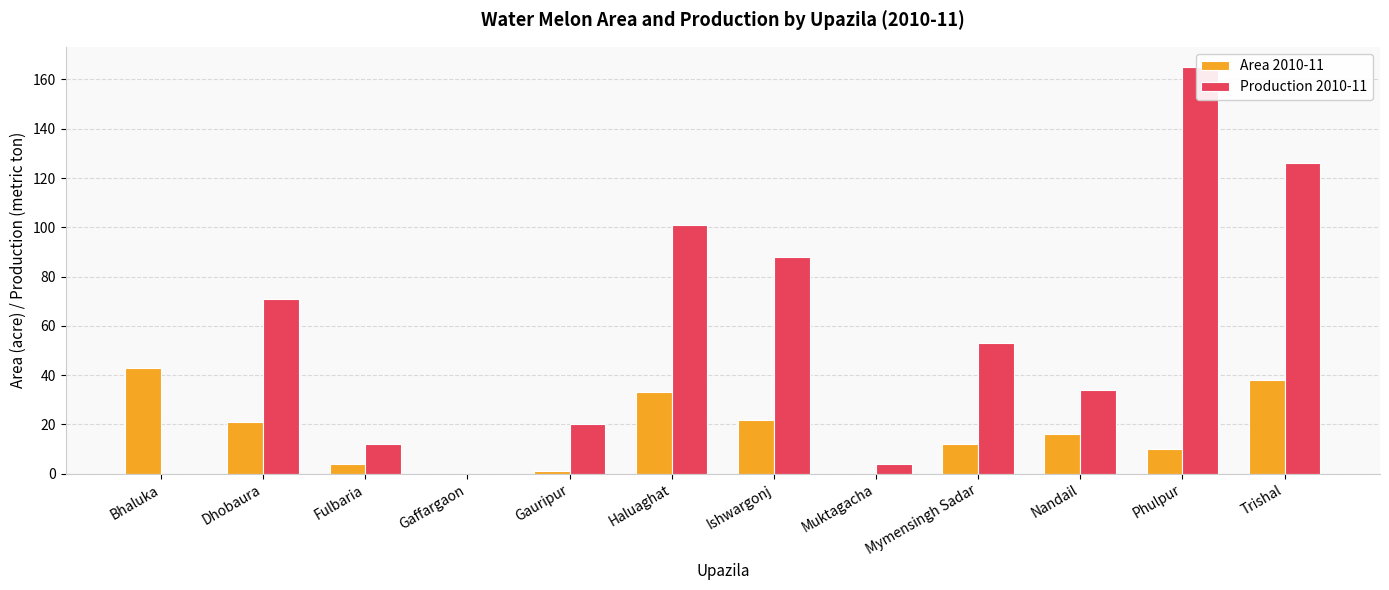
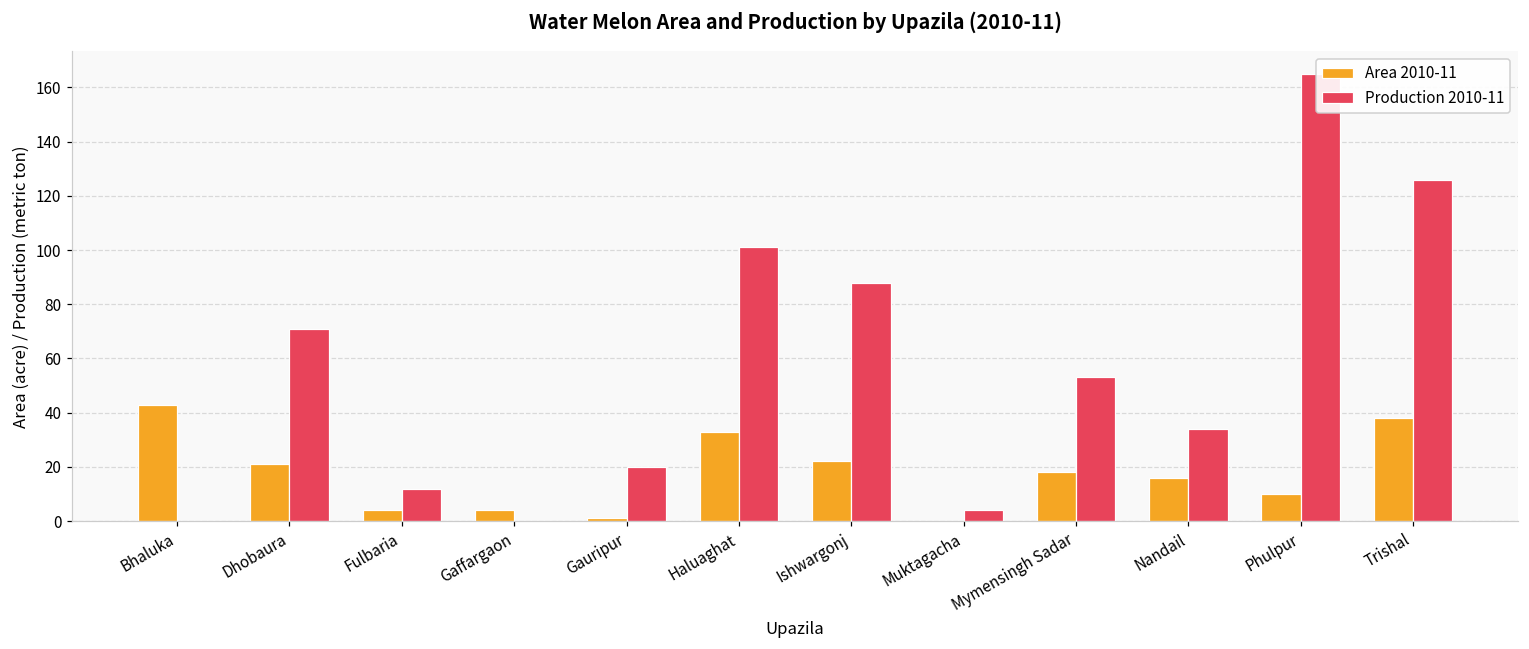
  {
    "Area 2010-11": {
      "Bhaluka": 43,
      "Dhobaura": 21,
      "Fulbaria": 4,
-     "Gaffargaon": 0,
+     "Gaffargaon": 4,
      "Haluaghat": 33,
      "Ishwargonj": 22,
      "Muktagacha": 0,
-     "Mymensingh Sadar": 12,
+     "Mymensingh Sadar": 18,
      "Nandail": 16,
      "Phulpur": 10,
      "Trishal": 38
    },
    "Production 2010-11": {
      "Bhaluka": 0,
      "Dhobaura": 71,
      "Fulbaria": 12,
      "Gaffargaon": 0,
      "Gauripur": 20,
      "Haluaghat": 101,
      "Ishwargonj": 88,
      "Muktagacha": 4,
      "Mymensingh Sadar": 53,
      "Nandail": 34,
      "Trishal": 126
    }
  }
